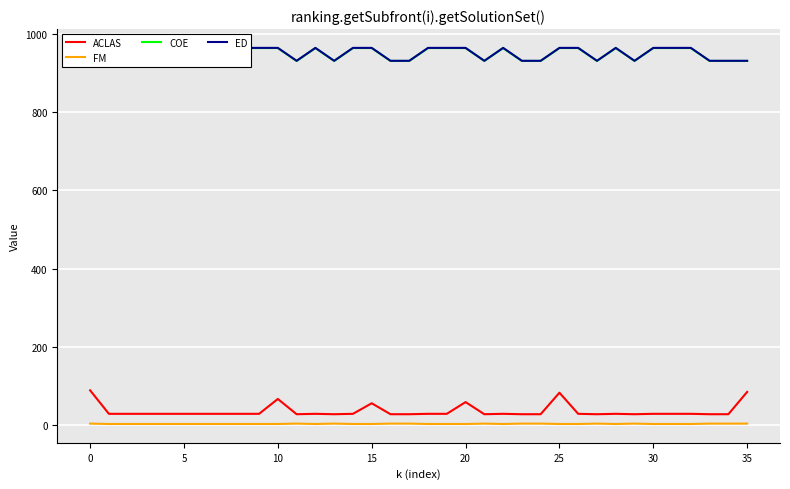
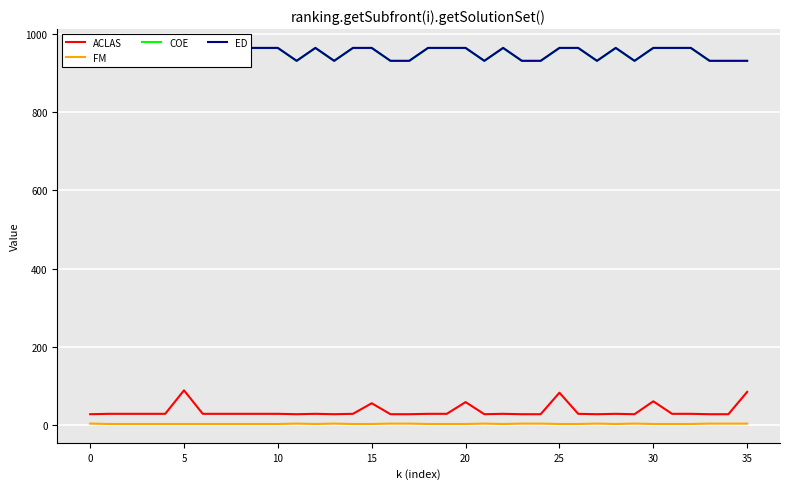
  {
    "ACLAS": {
-     "0": 90,
-     "5": 30,
-     "10": 70,
+     "0": 30,
+     "5": 90,
+     "10": 30,
      "15": 60,
      "20": 60,
      "25": 80,
-     "30": 30,
+     "30": 60,
      "35": 90
    },
    "FM": {
      "0": 0,
      "5": 0,
      "10": 0,
      "15": 0,
      "20": 0,
      "25": 0,
      "30": 0,
      "35": 0
    },
    "ED": {
      "10": 960,
      "15": 960,
      "20": 960,
      "25": 960,
      "30": 960,
      "35": 930
    }
  }
